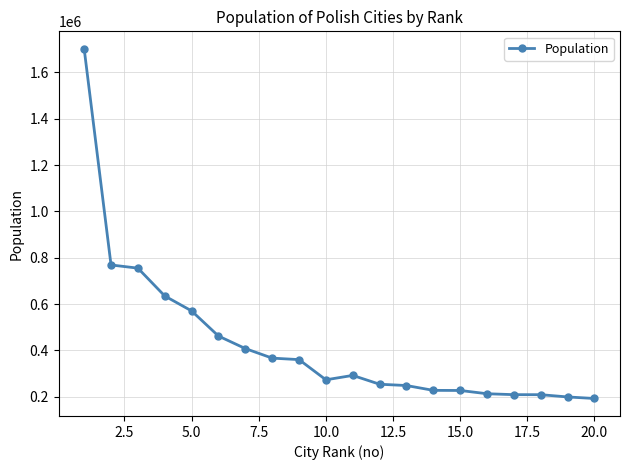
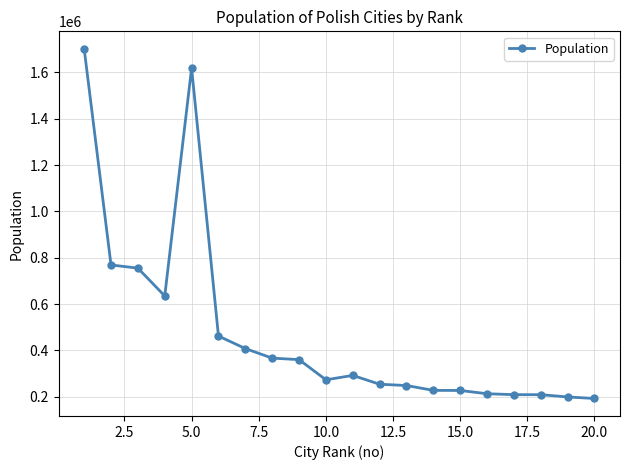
  {
-   "5.0": 570000,
+   "5.0": 1620000,
    "10.0": 270000,
    "15.0": 230000,
    "20.0": 190000
  }
